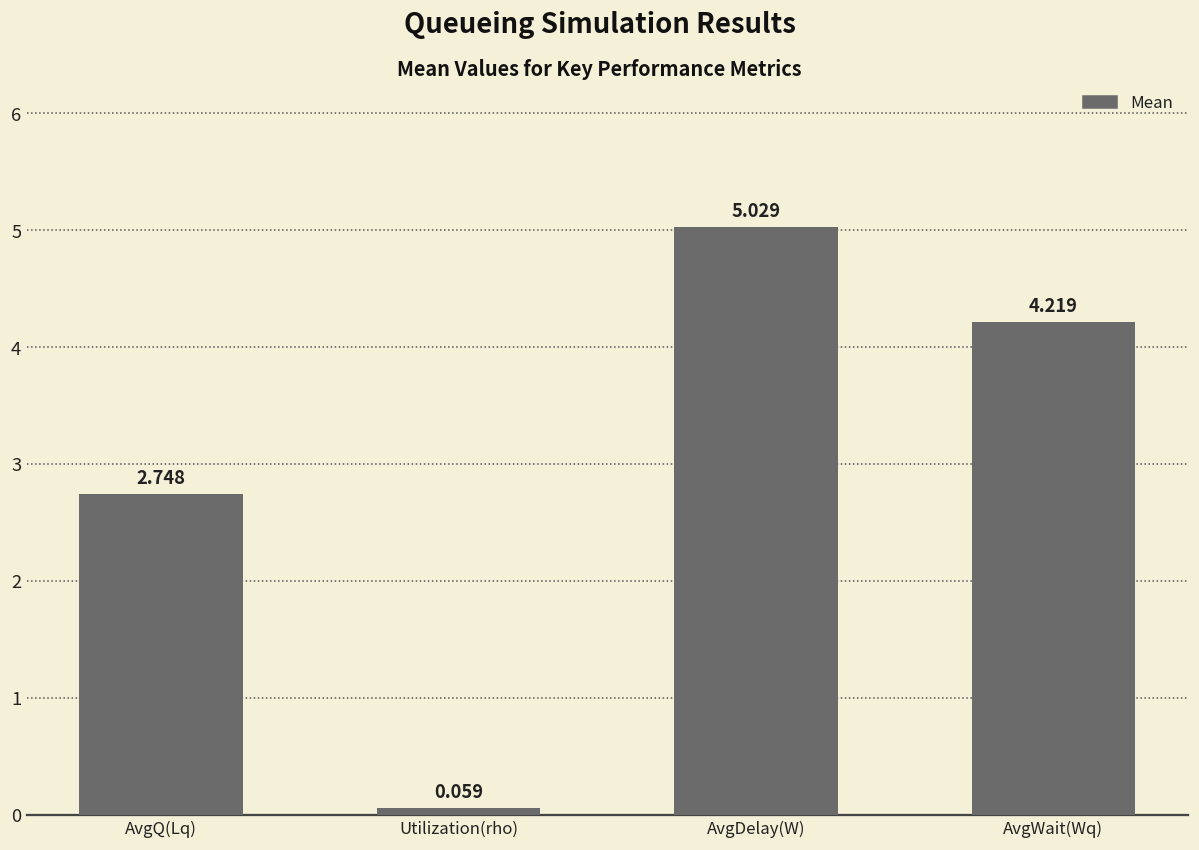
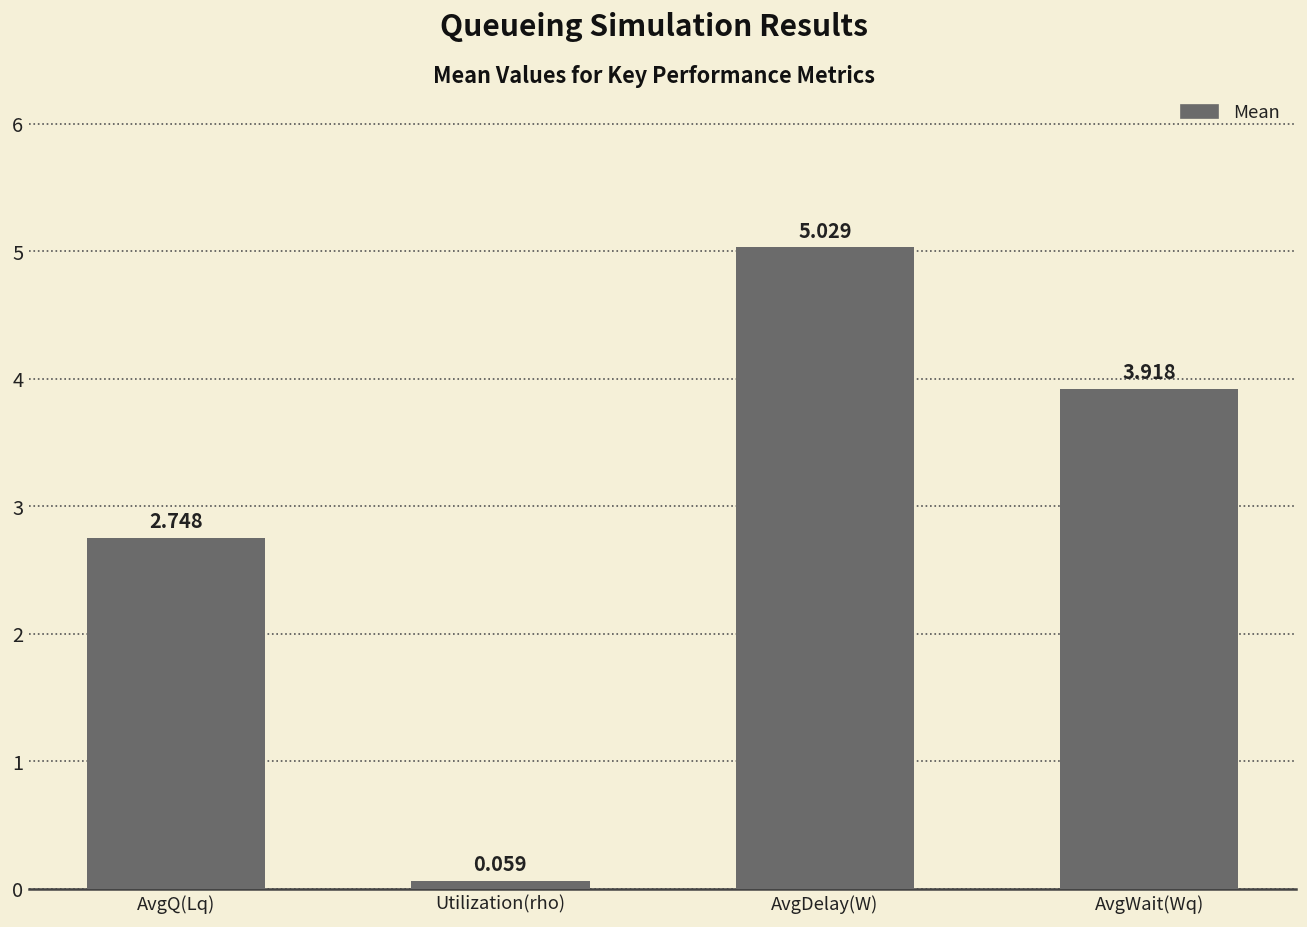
  {
    "AvgQ(Lq)": 2.748,
    "Utilization(rho)": 0.059,
    "AvgDelay(W)": 5.029,
-   "AvgWait(Wq)": 4.219
+   "AvgWait(Wq)": 3.918
  }
